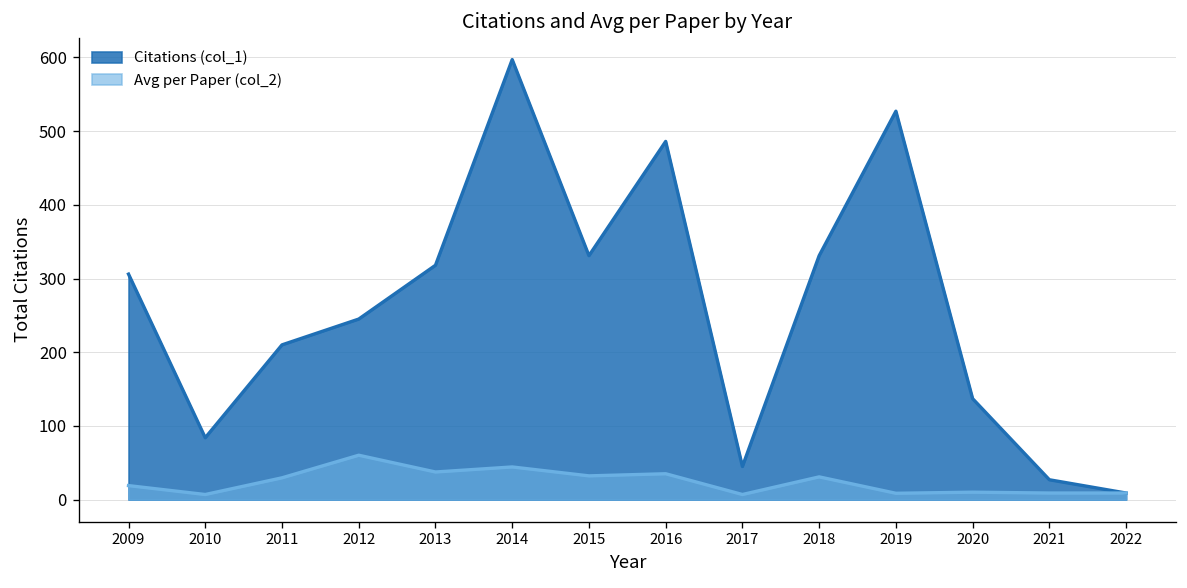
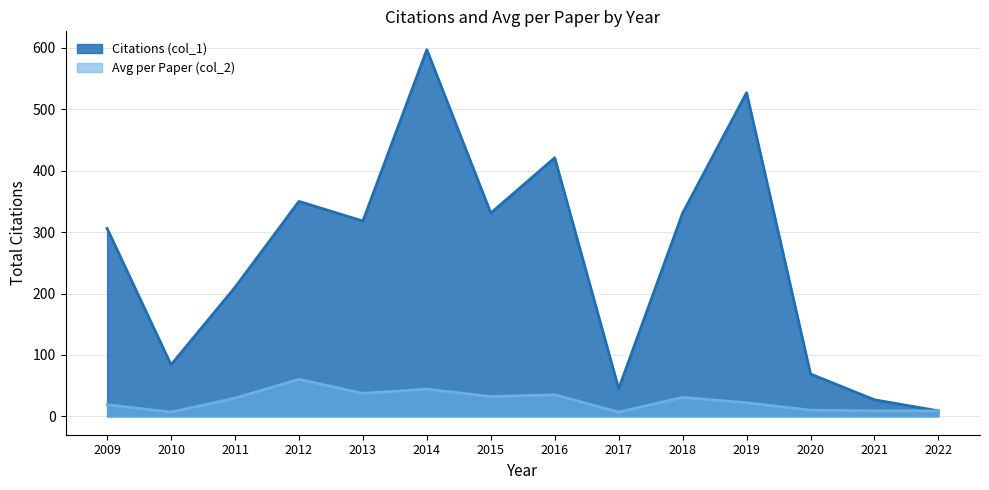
  {
    "Citations (col_1)": {
      "2009": 310,
      "2010": 80,
      "2011": 210,
-     "2012": 250,
+     "2012": 350,
      "2013": 320,
      "2014": 600,
      "2015": 330,
-     "2016": 490,
+     "2016": 420,
      "2017": 50,
      "2018": 330,
      "2019": 530,
-     "2020": 140,
+     "2020": 70,
      "2021": 30
    },
    "Avg per Paper (col_2)": {
      "2009": 20,
      "2010": 10,
      "2011": 30,
      "2012": 60,
      "2013": 40,
      "2014": 40,
      "2015": 30,
      "2016": 40,
      "2017": 10,
      "2018": 30,
-     "2019": 10,
+     "2019": 20,
      "2020": 10,
      "2021": 10
    }
  }
